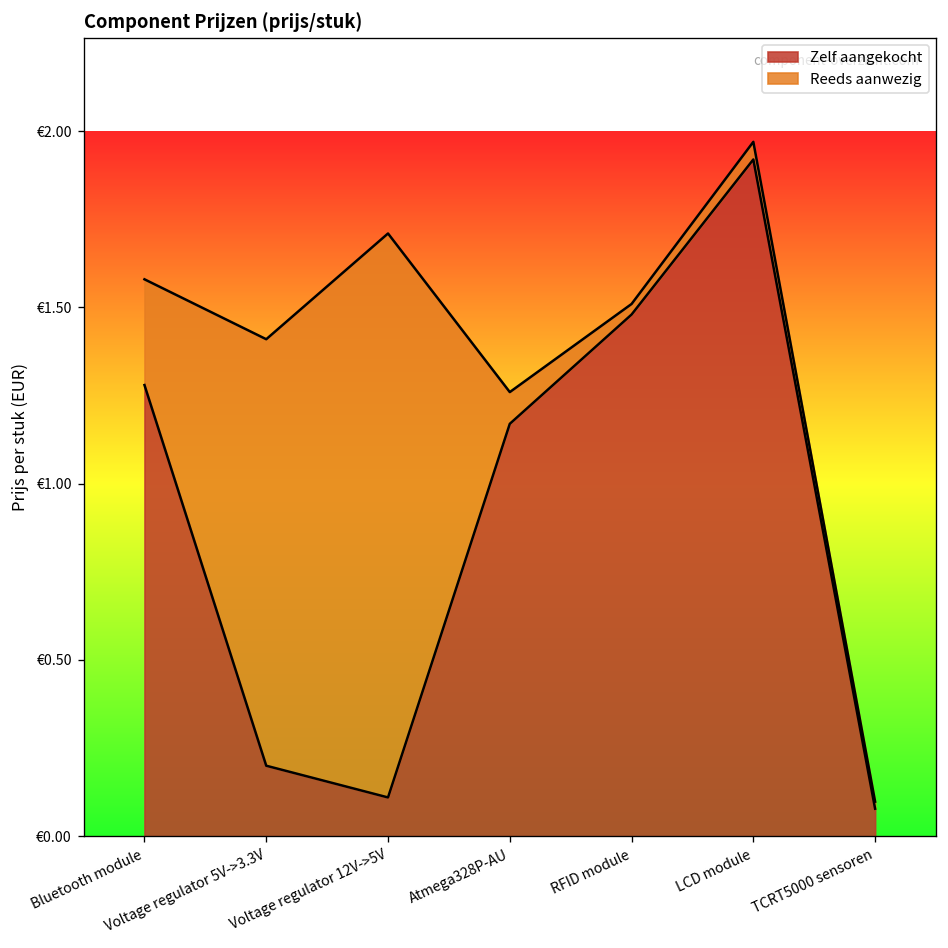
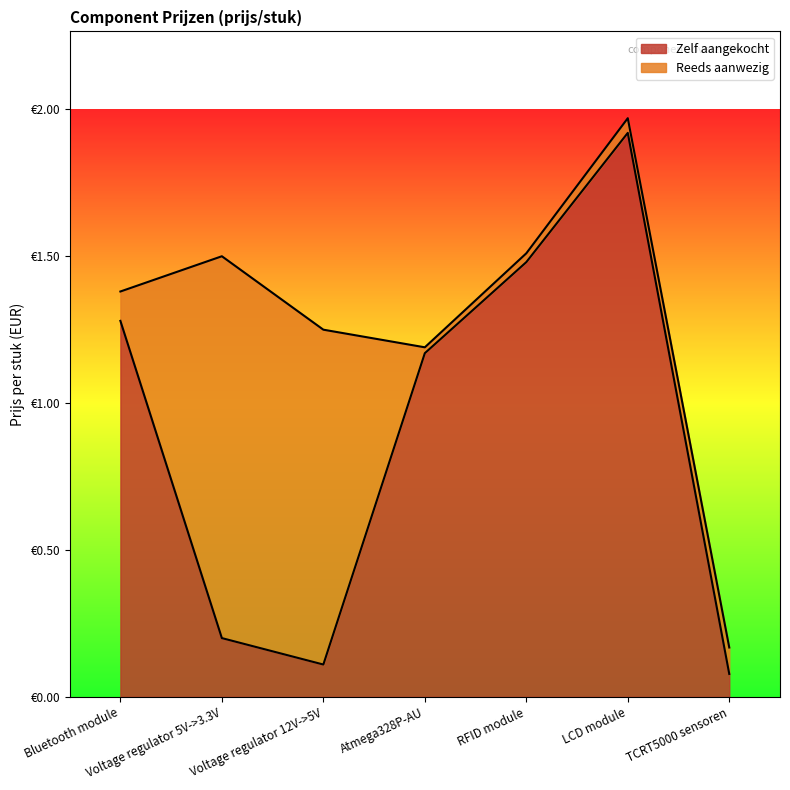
  {
    "Zelf aangekocht": {
      "Bluetooth module": "€1.28",
      "Voltage regulator 5V->3.3V": "€0.20",
      "Voltage regulator 12V->5V": "€0.11",
      "Atmega328P-AU": "€1.17",
      "RFID module": "€1.48",
      "LCD module": "€1.92",
      "TCRT5000 sensoren": "€0.08"
    },
    "Reeds aanwezig": {
-     "Bluetooth module": "€0.3",
-     "Voltage regulator 5V->3.3V": "€1.21",
-     "Voltage regulator 12V->5V": "€1.60",
-     "Atmega328P-AU": "€0.09",
+     "Bluetooth module": "€0.1",
+     "Voltage regulator 5V->3.3V": "€1.30",
+     "Voltage regulator 12V->5V": "€1.14",
+     "Atmega328P-AU": "€0.02",
      "RFID module": "€0.03",
      "LCD module": "€0.05",
-     "TCRT5000 sensoren": "€0.02"
+     "TCRT5000 sensoren": "€0.09"
    }
  }
